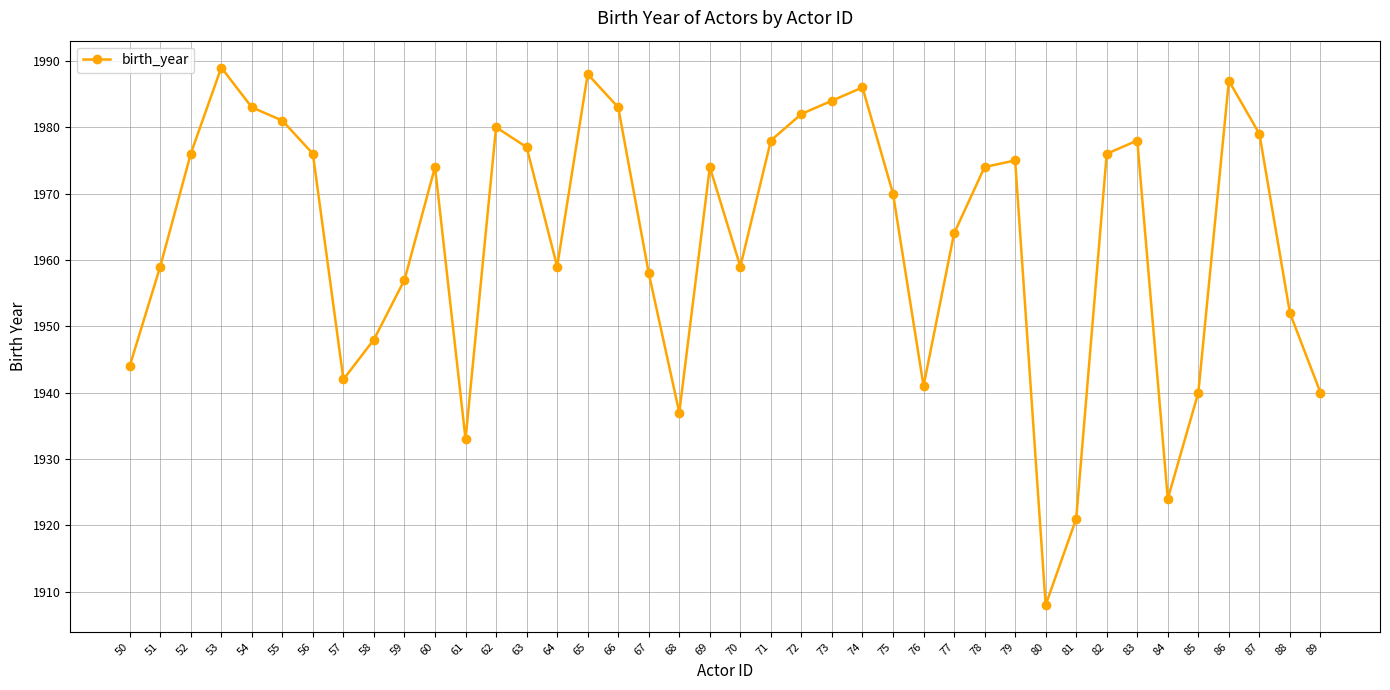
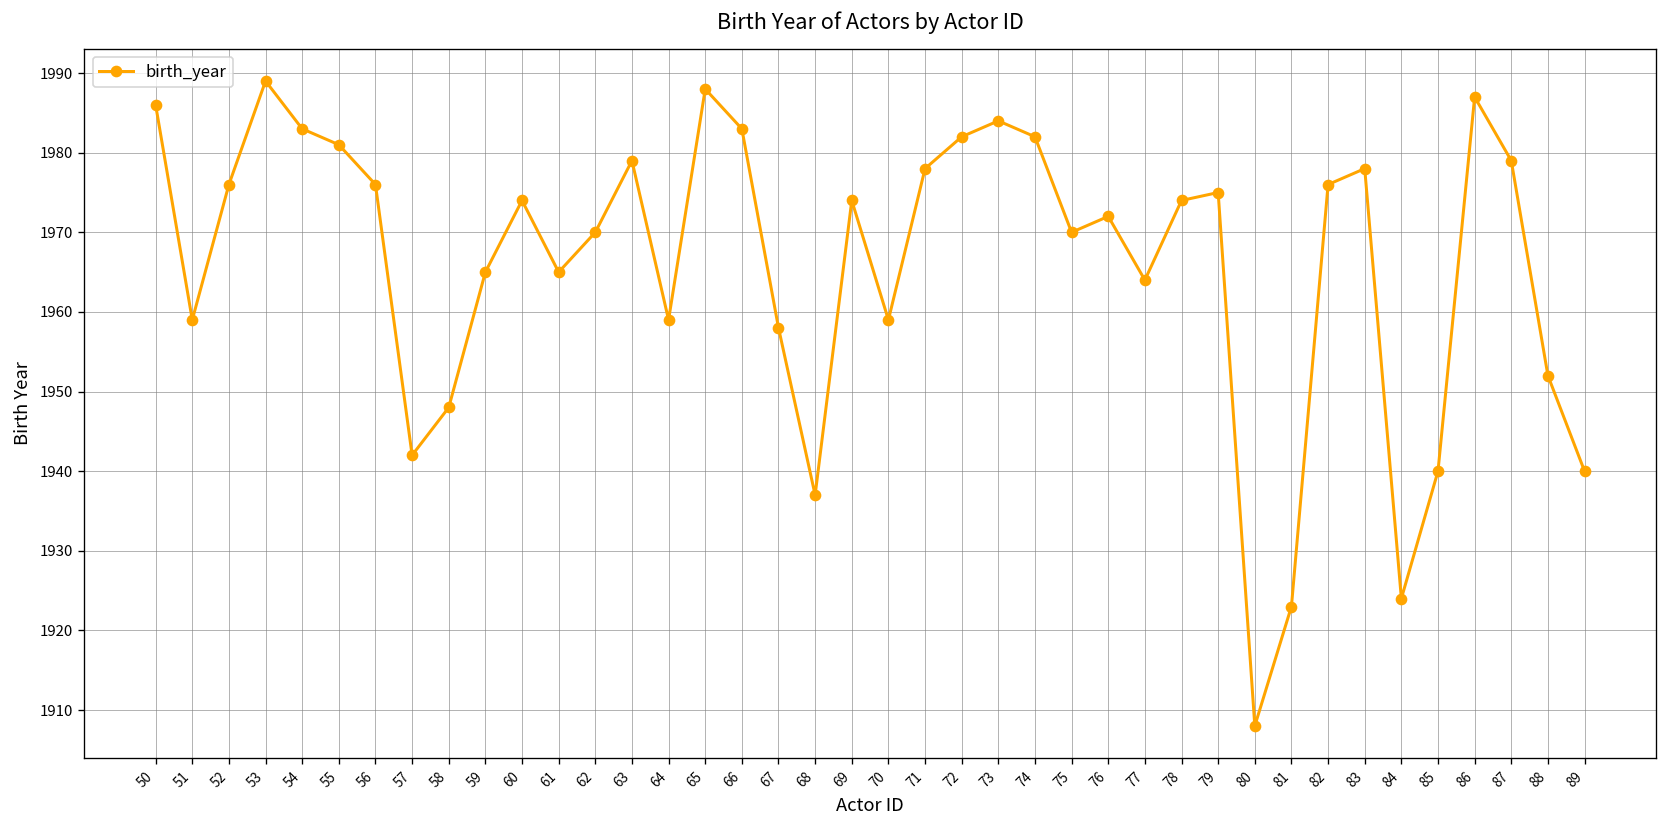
  {
-   "50": 1944,
+   "50": 1986,
    "51": 1959,
    "52": 1976,
    "53": 1989,
    "54": 1983,
    "55": 1981,
    "56": 1976,
    "57": 1942,
    "58": 1948,
-   "59": 1957,
+   "59": 1965,
    "60": 1974,
-   "61": 1933,
-   "62": 1980,
-   "63": 1977,
+   "61": 1965,
+   "62": 1970,
+   "63": 1979,
    "64": 1959,
    "65": 1988,
    "66": 1983,
    "67": 1958,
    "68": 1937,
    "69": 1974,
    "70": 1959,
    "71": 1978,
    "72": 1982,
    "73": 1984,
-   "74": 1986,
+   "74": 1982,
    "75": 1970,
-   "76": 1941,
+   "76": 1972,
    "77": 1964,
    "78": 1974,
    "79": 1975,
    "80": 1908,
-   "81": 1921,
+   "81": 1923,
    "82": 1976,
    "83": 1978,
    "84": 1924,
    "85": 1940,
    "86": 1987,
    "87": 1979,
    "88": 1952,
    "89": 1940
  }
